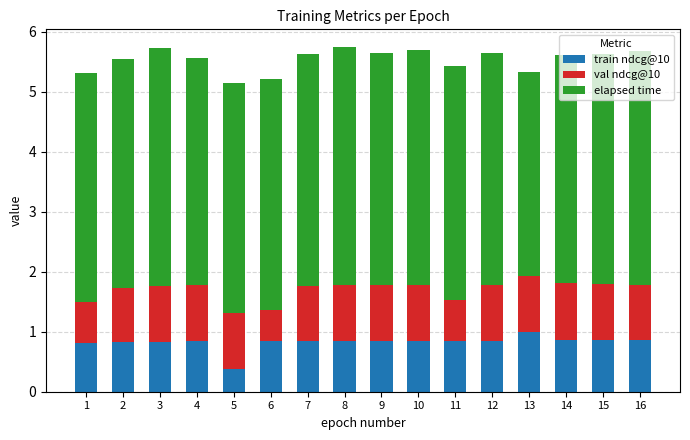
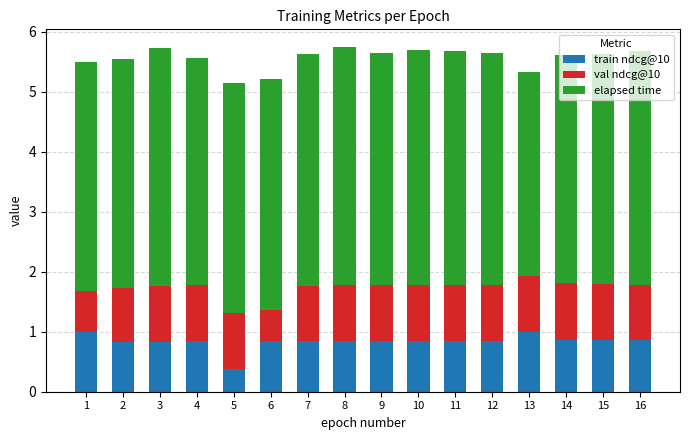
  {
    "train ndcg@10": {
-     "1": 0.8,
+     "1": 1.0,
      "2": 0.8,
      "3": 0.8,
      "4": 0.8,
      "5": 0.4,
      "6": 0.9,
      "7": 0.8,
      "8": 0.8,
      "9": 0.8,
      "10": 0.8,
      "11": 0.8,
      "12": 0.8,
      "13": 1.0,
      "14": 0.9,
      "15": 0.9,
      "16": 0.9
    },
    "val ndcg@10": {
      "1": 0.7,
      "2": 0.9,
      "3": 0.9,
      "4": 0.9,
      "5": 0.9,
      "6": 0.5,
      "7": 0.9,
      "8": 0.9,
      "9": 0.9,
      "10": 0.9,
-     "11": 0.7,
+     "11": 0.9,
      "12": 0.9,
      "13": 0.9,
      "14": 0.9,
      "15": 0.9,
      "16": 0.9
    },
    "elapsed time": {
      "1": 3.8,
      "2": 3.8,
      "3": 4.0,
      "4": 3.8,
      "5": 3.8,
      "6": 3.8,
      "7": 3.9,
      "8": 4.0,
      "9": 3.9,
      "10": 3.9,
      "11": 3.9,
      "12": 3.9,
      "13": 3.4
    }
  }
